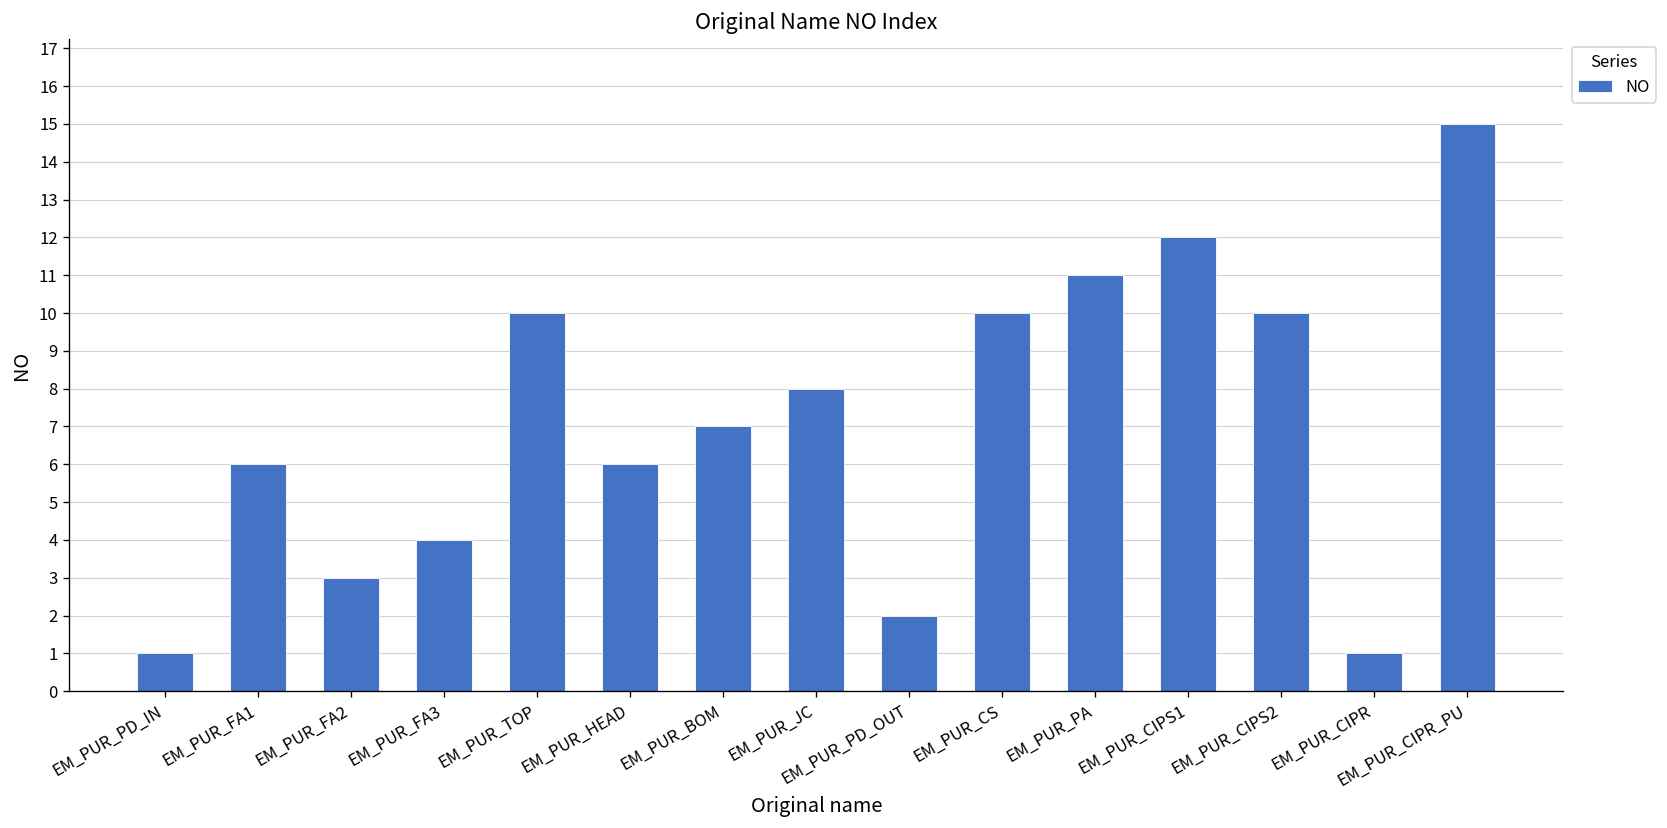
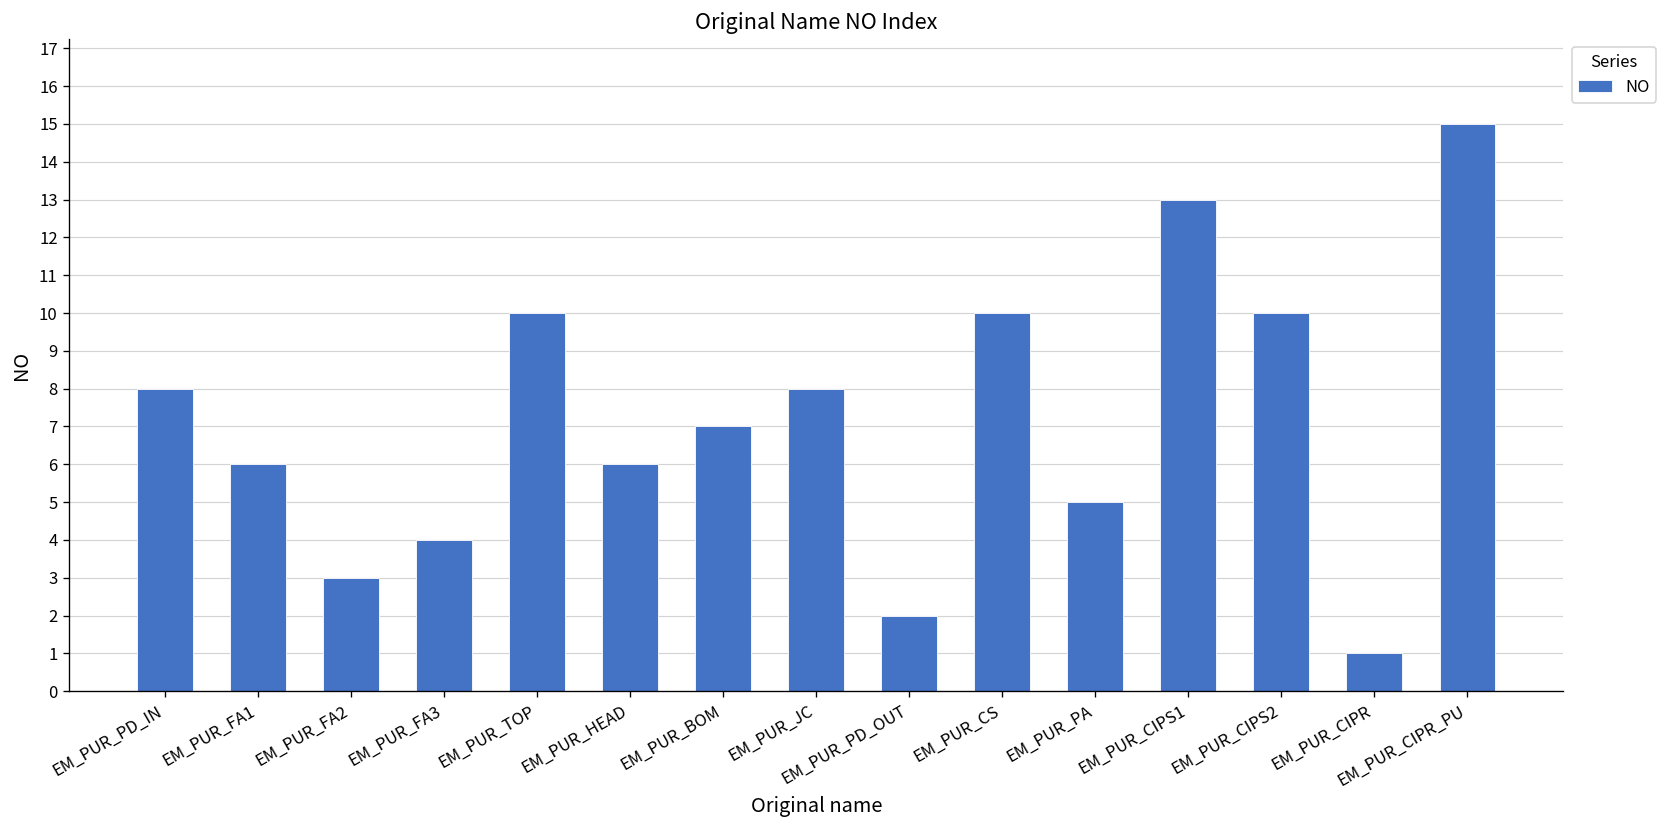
  {
-   "EM_PUR_PD_IN": 1,
+   "EM_PUR_PD_IN": 8,
    "EM_PUR_FA1": 6,
    "EM_PUR_FA2": 3,
    "EM_PUR_FA3": 4,
    "EM_PUR_TOP": 10,
    "EM_PUR_HEAD": 6,
    "EM_PUR_BOM": 7,
    "EM_PUR_JC": 8,
    "EM_PUR_PD_OUT": 2,
    "EM_PUR_CS": 10,
-   "EM_PUR_PA": 11,
-   "EM_PUR_CIPS1": 12,
+   "EM_PUR_PA": 5,
+   "EM_PUR_CIPS1": 13,
    "EM_PUR_CIPS2": 10,
    "EM_PUR_CIPR": 1,
    "EM_PUR_CIPR_PU": 15
  }
